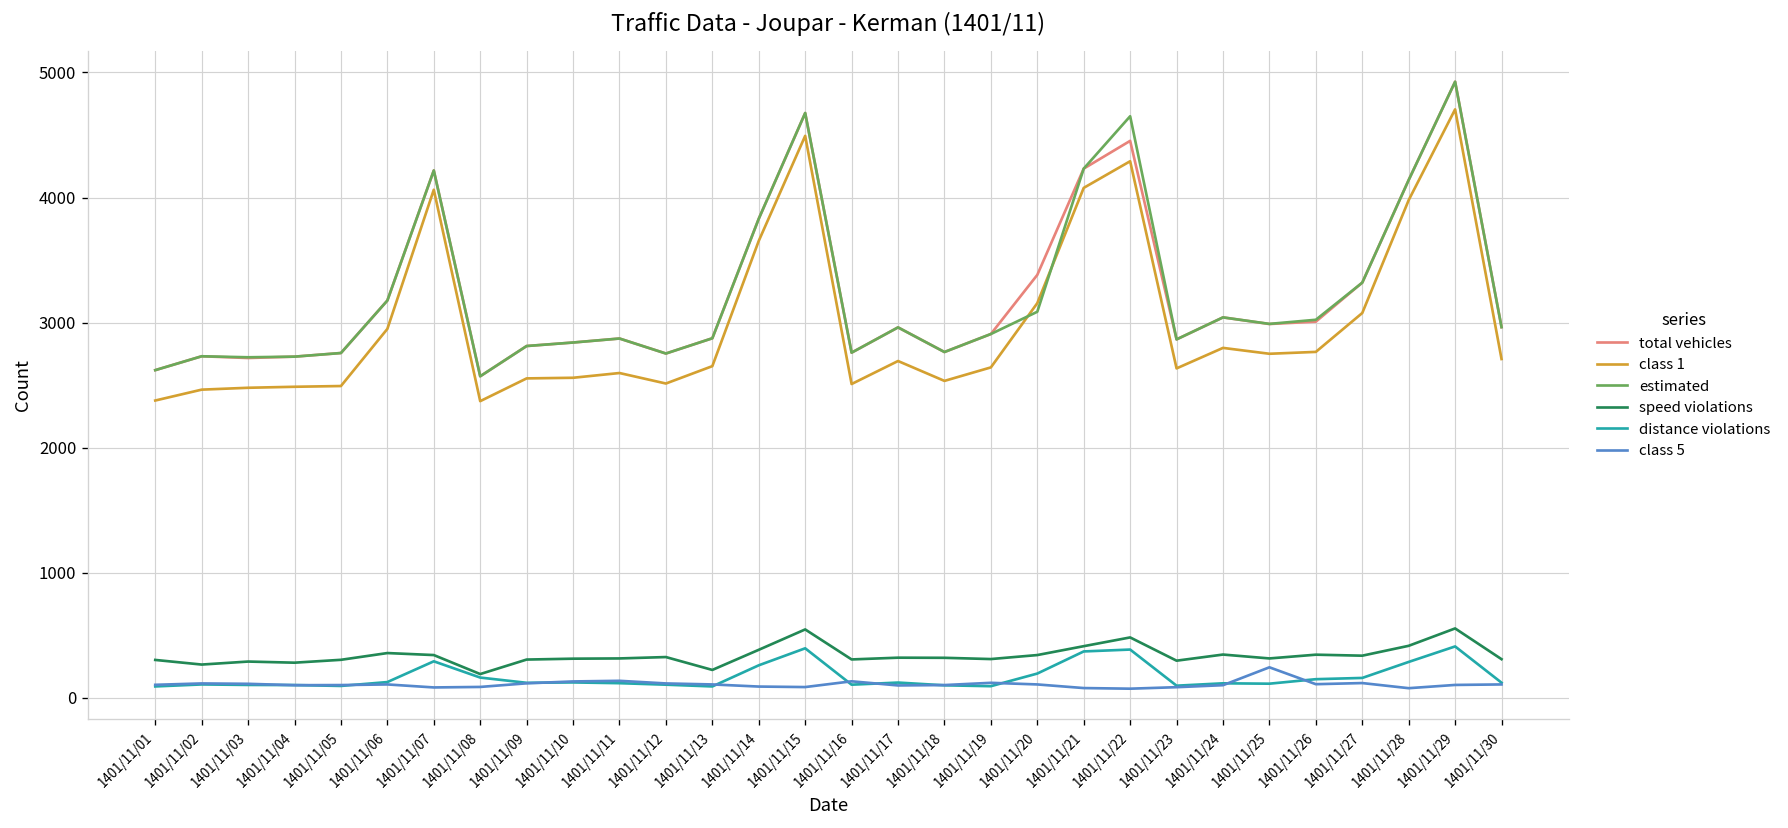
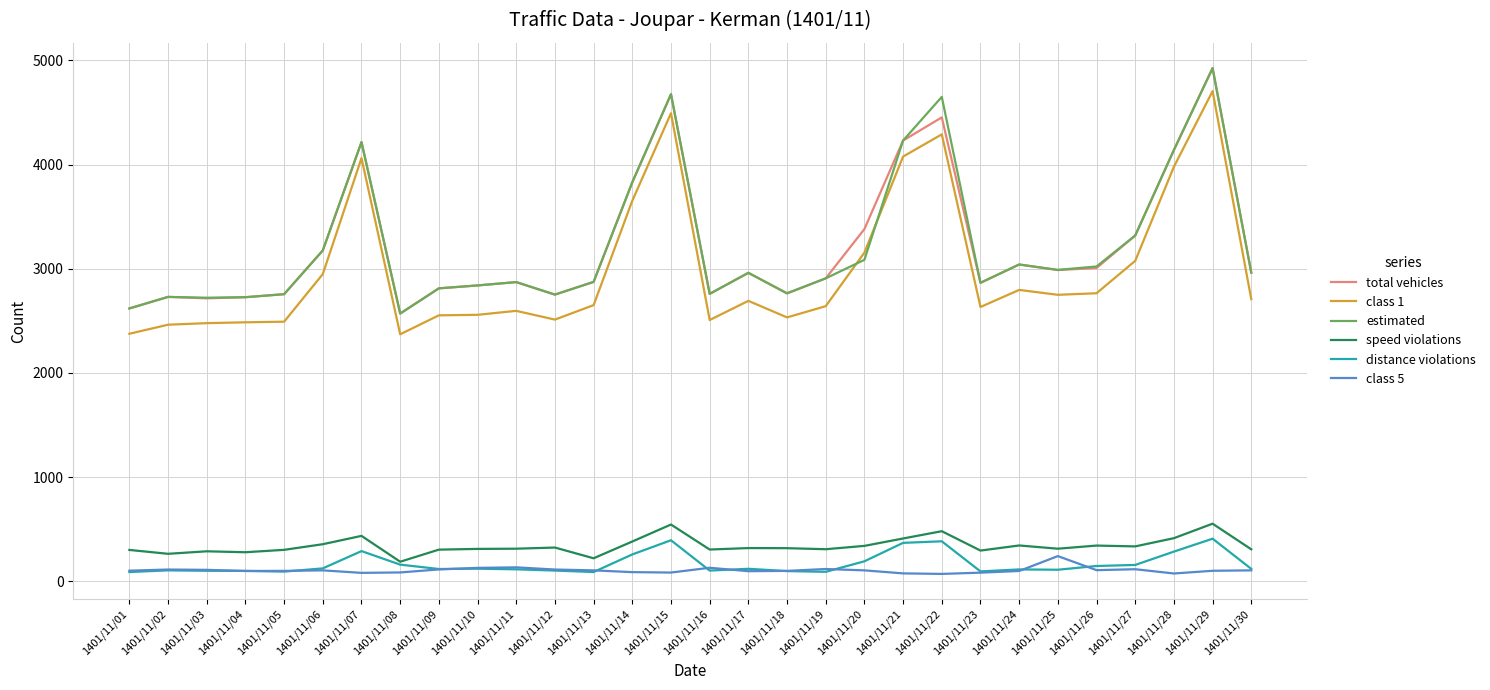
  {
    "total vehicles": {
      "1401/11/20": 3380,
      "1401/11/22": 4450
    },
    "class 1": {
      "1401/11/01": 2380,
      "1401/11/02": 2460,
      "1401/11/03": 2480,
      "1401/11/04": 2490,
      "1401/11/05": 2490,
      "1401/11/06": 2950,
      "1401/11/07": 4060,
      "1401/11/08": 2370,
      "1401/11/09": 2550,
      "1401/11/10": 2560,
      "1401/11/11": 2600,
      "1401/11/12": 2510,
      "1401/11/13": 2650,
      "1401/11/14": 3650,
      "1401/11/15": 4490,
      "1401/11/16": 2510,
      "1401/11/17": 2690,
      "1401/11/18": 2530,
      "1401/11/19": 2640,
      "1401/11/20": 3160,
      "1401/11/21": 4080,
      "1401/11/22": 4290,
      "1401/11/23": 2630,
      "1401/11/24": 2800,
      "1401/11/25": 2750,
      "1401/11/26": 2770,
      "1401/11/27": 3080,
      "1401/11/28": 3980,
      "1401/11/29": 4710,
      "1401/11/30": 2710
    },
    "estimated": {
      "1401/11/20": 3090,
      "1401/11/22": 4650
    },
    "speed violations": {
      "1401/11/01": 300,
      "1401/11/02": 260,
      "1401/11/03": 290,
      "1401/11/04": 280,
      "1401/11/05": 300,
      "1401/11/06": 360,
-     "1401/11/07": 340,
+     "1401/11/07": 440,
      "1401/11/08": 190,
      "1401/11/09": 300,
      "1401/11/10": 310,
      "1401/11/11": 310,
      "1401/11/12": 320,
      "1401/11/13": 220,
      "1401/11/14": 380,
      "1401/11/15": 550,
      "1401/11/16": 310,
      "1401/11/17": 320,
      "1401/11/18": 320,
      "1401/11/19": 310,
      "1401/11/20": 340,
      "1401/11/21": 410,
      "1401/11/22": 480,
      "1401/11/23": 300,
      "1401/11/24": 340,
      "1401/11/25": 310,
      "1401/11/26": 340,
      "1401/11/27": 340,
      "1401/11/28": 410,
      "1401/11/29": 550,
      "1401/11/30": 310
    },
    "distance violations": {
      "1401/11/07": 290,
      "1401/11/08": 160,
      "1401/11/14": 260,
      "1401/11/15": 390,
      "1401/11/16": 100,
      "1401/11/19": 90,
      "1401/11/20": 190,
      "1401/11/21": 370,
      "1401/11/22": 380,
      "1401/11/25": 110,
      "1401/11/26": 150,
      "1401/11/27": 160,
      "1401/11/28": 290,
      "1401/11/29": 410
    },
    "class 5": {
      "1401/11/07": 80,
      "1401/11/08": 90,
      "1401/11/14": 90,
      "1401/11/15": 80,
      "1401/11/16": 130,
      "1401/11/19": 120,
      "1401/11/20": 110,
      "1401/11/21": 80,
      "1401/11/22": 70,
      "1401/11/25": 240,
      "1401/11/26": 110,
      "1401/11/27": 120,
      "1401/11/28": 80,
      "1401/11/29": 100
    }
  }
